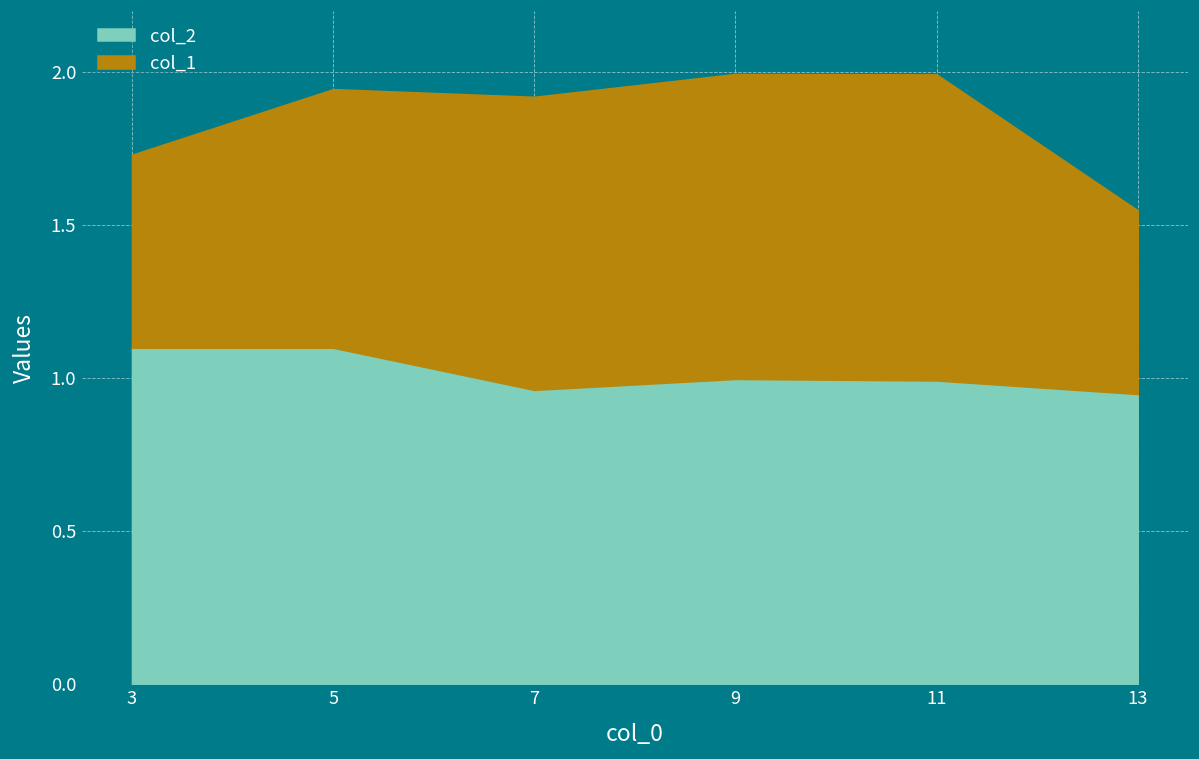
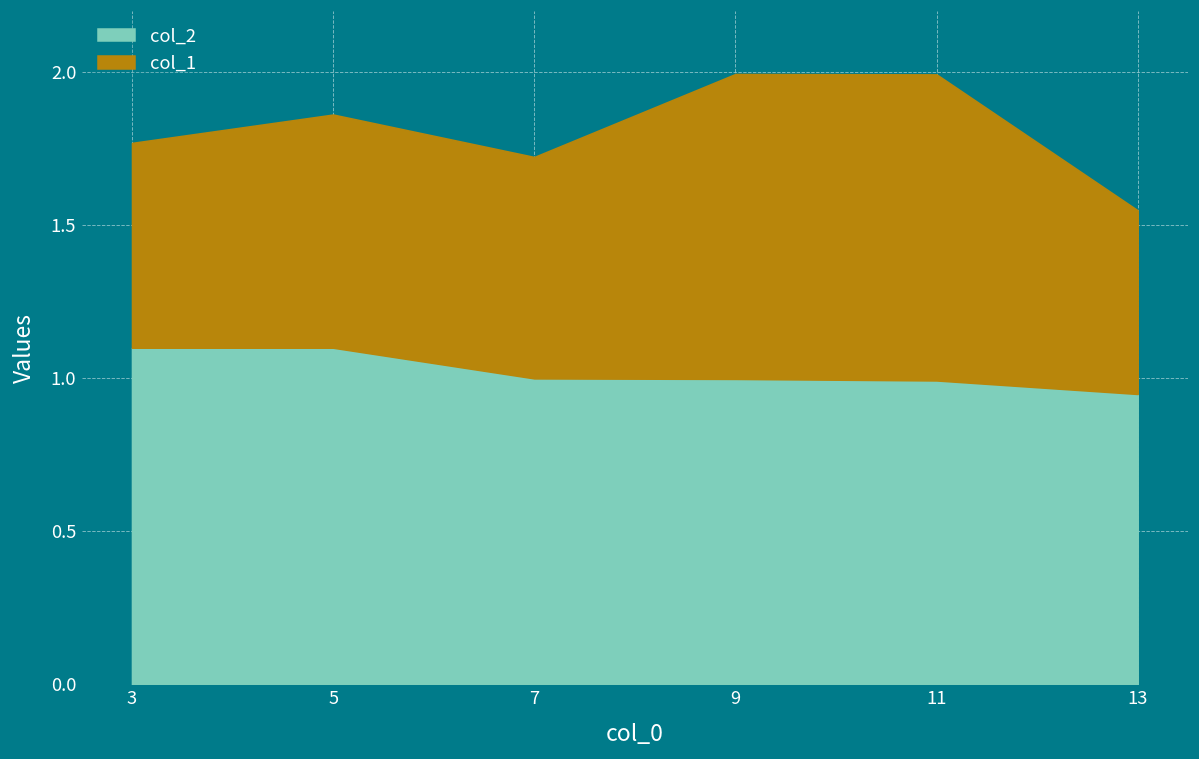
  {
    "col_2": {
-     "7": 0.96
+     "7": 1.00
    },
    "col_1": {
-     "3": 0.63,
-     "5": 0.84,
-     "7": 0.96,
+     "3": 0.67,
+     "5": 0.76,
+     "7": 0.72,
      "9": 1.00,
      "11": 1.00,
      "13": 0.60
    }
  }
